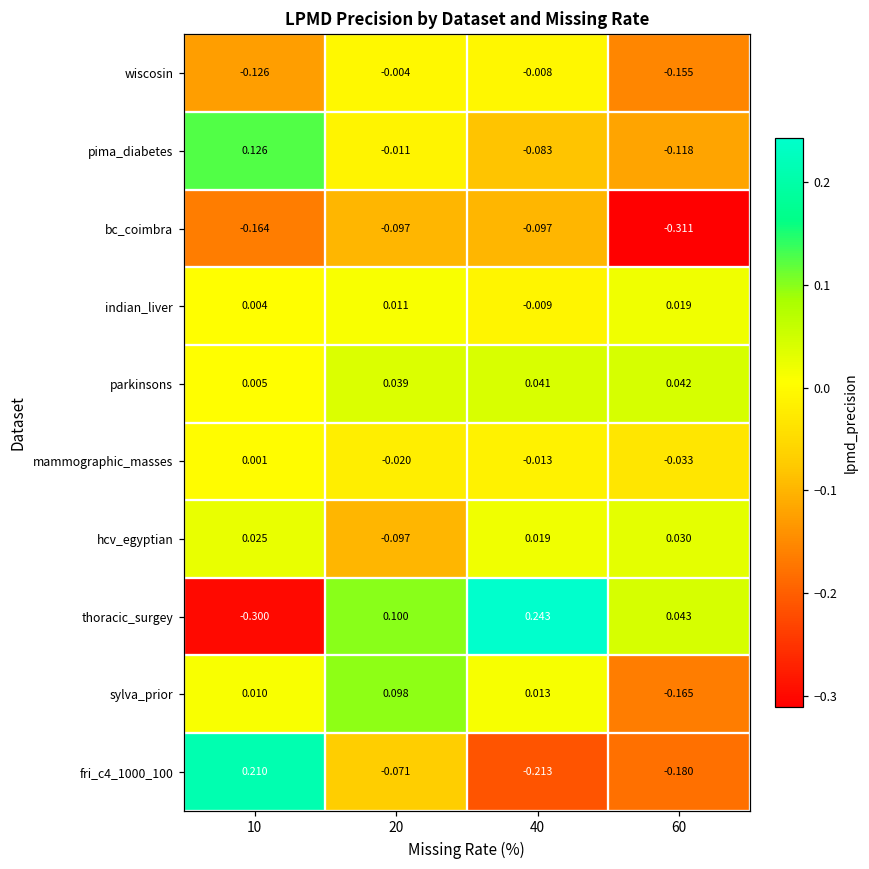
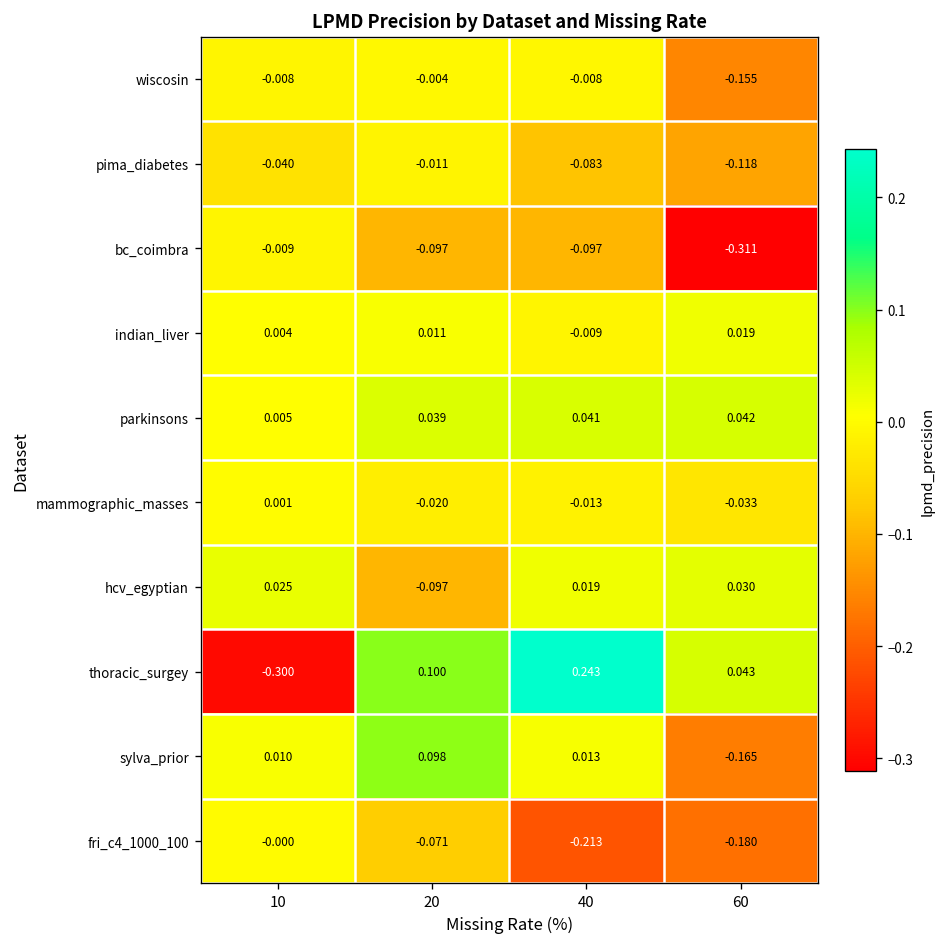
  {
    "wiscosin": {
-     "10": -0.126,
+     "10": -0.008,
      "20": -0.004,
      "40": -0.008,
      "60": -0.155
    },
    "pima_diabetes": {
-     "10": 0.126,
+     "10": -0.040,
      "20": -0.011,
      "40": -0.083,
      "60": -0.118
    },
    "bc_coimbra": {
-     "10": -0.164,
+     "10": -0.009,
      "20": -0.097,
      "40": -0.097,
      "60": -0.311
    },
    "indian_liver": {
      "10": 0.004,
      "20": 0.011,
      "40": -0.009,
      "60": 0.019
    },
    "parkinsons": {
      "10": 0.005,
      "20": 0.039,
      "40": 0.041,
      "60": 0.042
    },
    "mammographic_masses": {
      "10": 0.001,
      "20": -0.020,
      "40": -0.013,
      "60": -0.033
    },
    "hcv_egyptian": {
      "10": 0.025,
      "20": -0.097,
      "40": 0.019,
      "60": 0.030
    },
    "thoracic_surgey": {
      "10": -0.300,
      "20": 0.100,
      "40": 0.243,
      "60": 0.043
    },
    "sylva_prior": {
      "10": 0.010,
      "20": 0.098,
      "40": 0.013,
      "60": -0.165
    },
    "fri_c4_1000_100": {
-     "10": 0.210,
+     "10": -0.000,
      "20": -0.071,
      "40": -0.213,
      "60": -0.180
    }
  }
